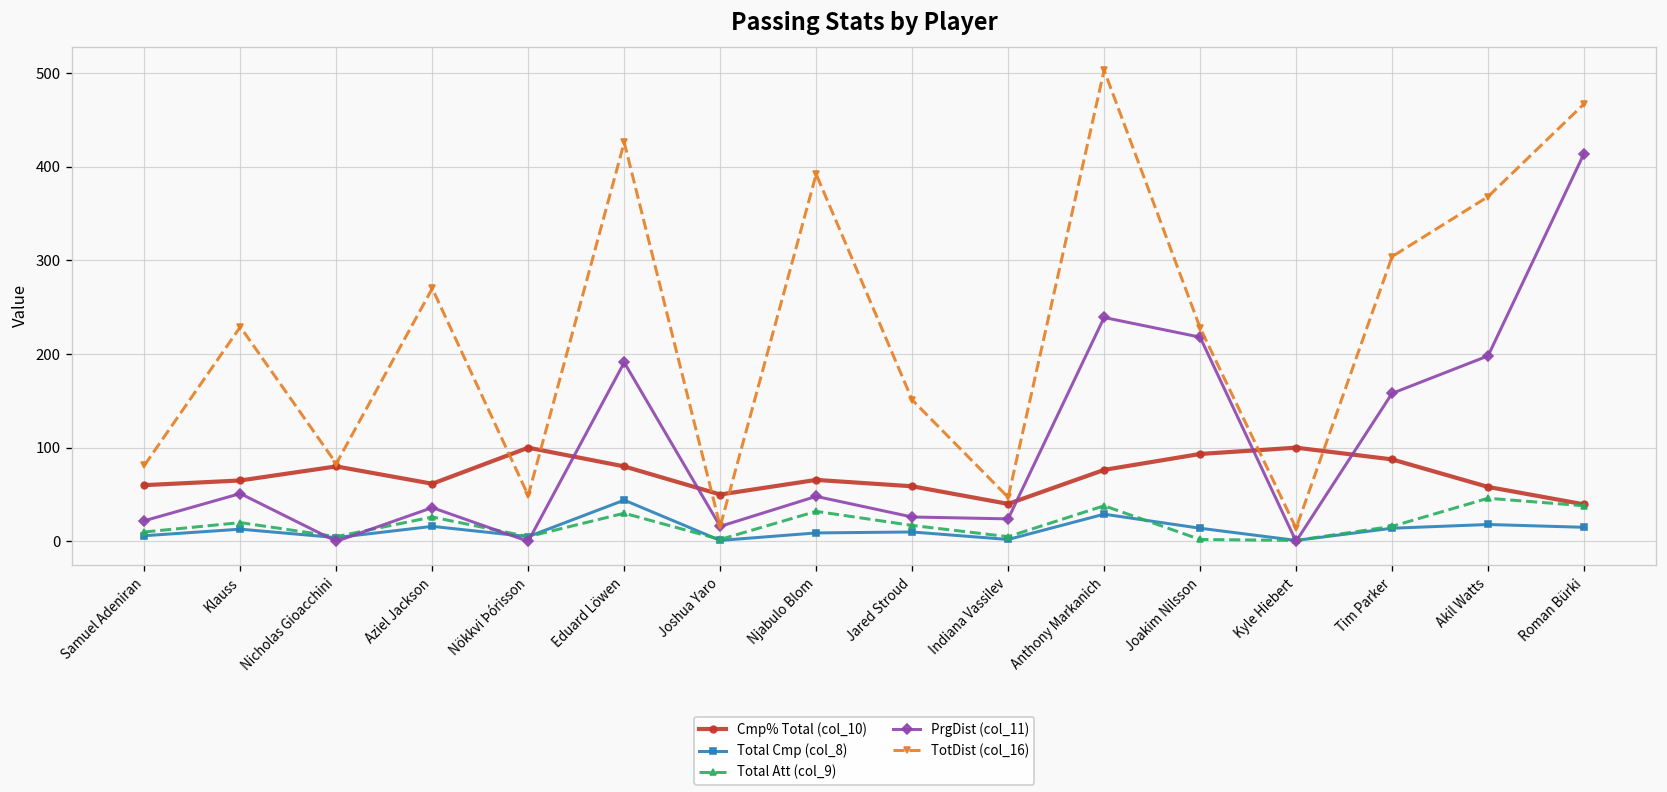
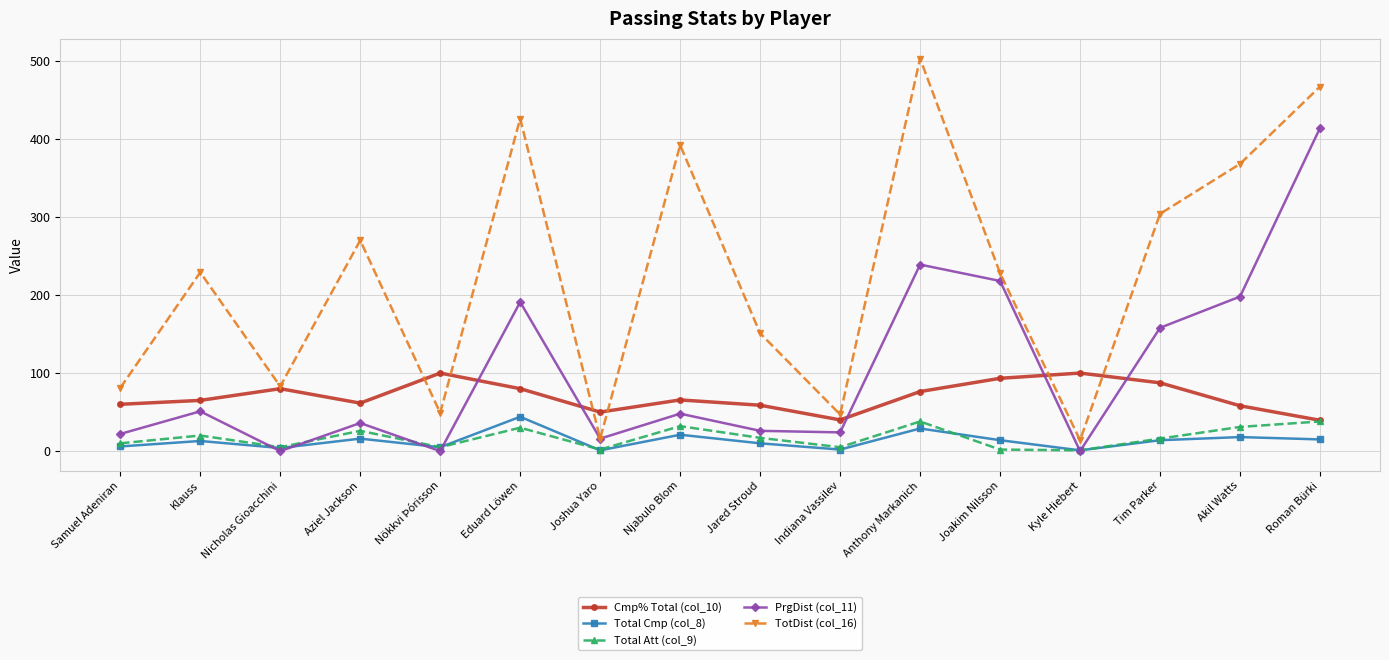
  {
    "Cmp% Total (col_10)": {
      "Samuel Adeniran": 60,
      "Klauss": 70,
      "Aziel Jackson": 60,
      "Nökkvi Þórisson": 100,
      "Eduard Löwen": 80,
      "Joshua Yaro": 50,
      "Njabulo Blom": 70,
      "Jared Stroud": 60,
      "Indiana Vassilev": 40,
      "Anthony Markanich": 80,
      "Joakim Nilsson": 90,
      "Kyle Hiebert": 100,
      "Tim Parker": 90,
      "Akil Watts": 60
    },
    "Total Cmp (col_8)": {
      "Samuel Adeniran": 10,
      "Klauss": 10,
      "Aziel Jackson": 20,
      "Eduard Löwen": 40,
-     "Njabulo Blom": 10,
+     "Njabulo Blom": 20,
      "Jared Stroud": 10,
      "Anthony Markanich": 30,
      "Joakim Nilsson": 10,
      "Akil Watts": 20,
      "Roman Bürki": 20
    },
    "Total Att (col_9)": {
      "Samuel Adeniran": 10,
      "Klauss": 20,
      "Aziel Jackson": 30,
      "Eduard Löwen": 30,
      "Njabulo Blom": 30,
      "Jared Stroud": 20,
      "Anthony Markanich": 40,
      "Joakim Nilsson": 0,
-     "Akil Watts": 50
+     "Akil Watts": 30
    },
    "PrgDist (col_11)": {
      "Samuel Adeniran": 20,
      "Klauss": 50,
      "Nicholas Gioacchini": 0,
      "Aziel Jackson": 40,
      "Nökkvi Þórisson": 0,
      "Eduard Löwen": 190,
      "Njabulo Blom": 50,
      "Jared Stroud": 30,
      "Indiana Vassilev": 20,
      "Anthony Markanich": 240,
      "Joakim Nilsson": 220,
      "Tim Parker": 160,
      "Akil Watts": 200,
      "Roman Bürki": 410
    },
    "TotDist (col_16)": {
      "Samuel Adeniran": 80,
      "Klauss": 230,
      "Aziel Jackson": 270,
      "Nökkvi Þórisson": 50,
      "Eduard Löwen": 430,
      "Njabulo Blom": 390,
      "Jared Stroud": 150,
      "Indiana Vassilev": 50,
      "Anthony Markanich": 500,
      "Joakim Nilsson": 230,
      "Kyle Hiebert": 10,
      "Tim Parker": 300,
      "Akil Watts": 370,
      "Roman Bürki": 470
    }
  }
